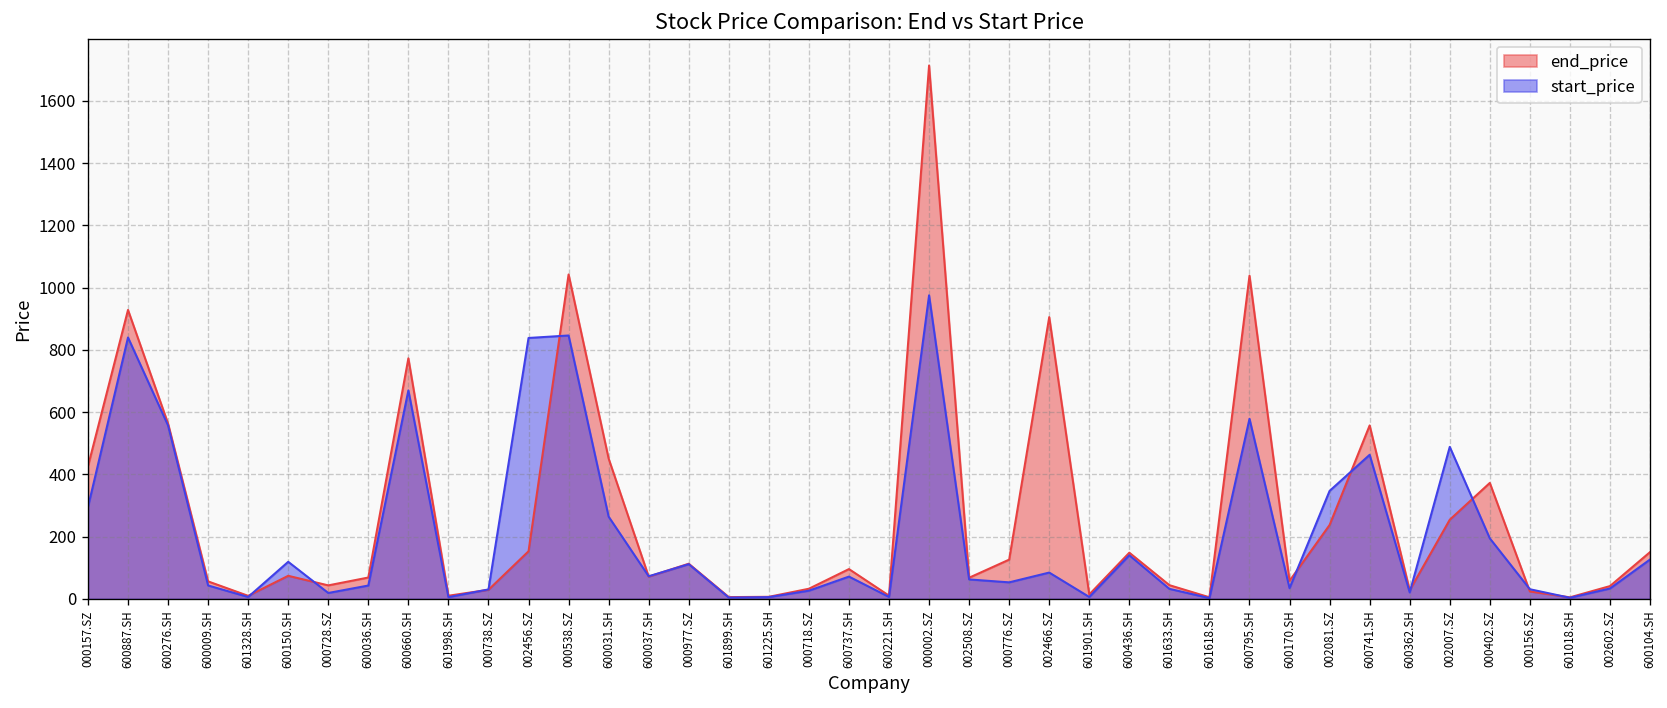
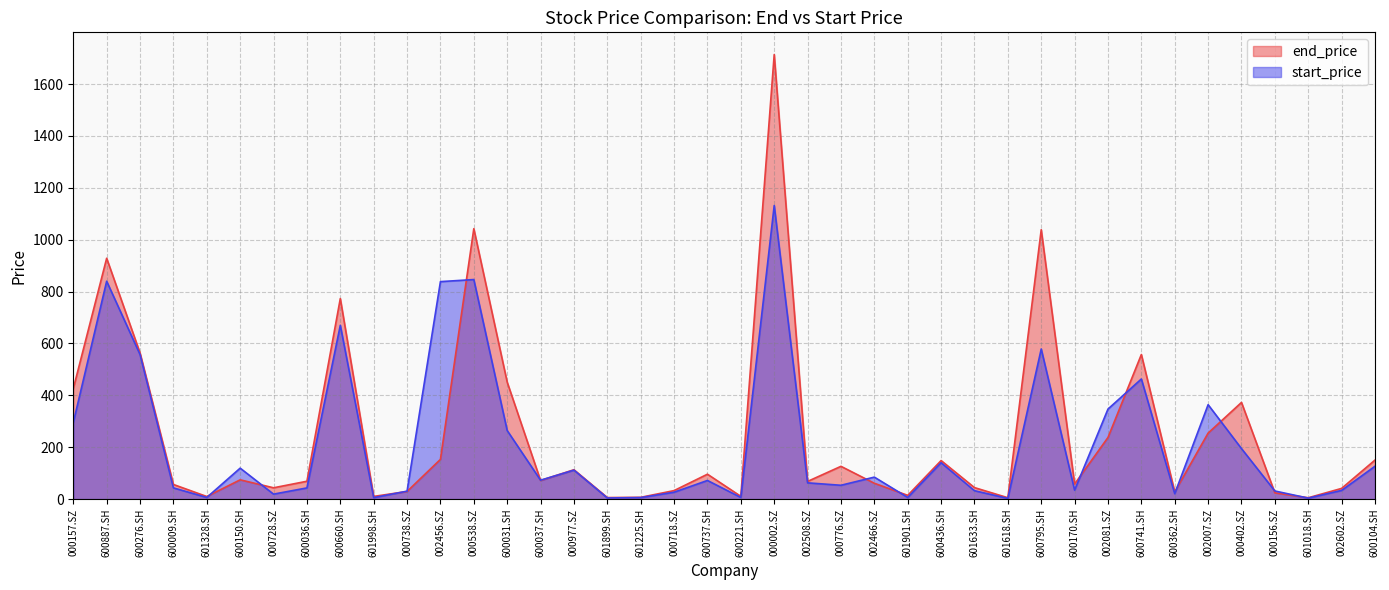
  {
    "end_price": {
      "000157.SZ": 430,
      "600887.SH": 930,
      "600009.SH": 60,
      "600150.SH": 70,
      "000728.SZ": 40,
      "600036.SH": 70,
      "600660.SH": 770,
      "002456.SZ": 150,
      "000538.SZ": 1040,
      "600031.SH": 450,
      "600737.SH": 100,
      "000002.SZ": 1710,
      "000776.SZ": 130,
-     "002466.SZ": 910,
+     "002466.SZ": 60,
      "601633.SH": 40,
      "600795.SH": 1040,
      "600170.SH": 60,
      "002081.SZ": 240,
      "600741.SH": 560,
      "002007.SZ": 250,
      "000402.SZ": 370,
      "600104.SH": 150
    },
    "start_price": {
      "000157.SZ": 290,
      "600887.SH": 840,
      "600009.SH": 40,
      "600150.SH": 120,
      "000728.SZ": 20,
      "600036.SH": 40,
      "600660.SH": 670,
      "002456.SZ": 840,
      "000538.SZ": 850,
      "600031.SH": 260,
      "600737.SH": 70,
-     "000002.SZ": 980,
+     "000002.SZ": 1130,
      "000776.SZ": 50,
      "002466.SZ": 80,
      "601633.SH": 30,
      "600795.SH": 580,
      "600170.SH": 30,
      "002081.SZ": 350,
      "600741.SH": 460,
-     "002007.SZ": 490,
+     "002007.SZ": 360,
      "000402.SZ": 190,
      "600104.SH": 130
    }
  }
